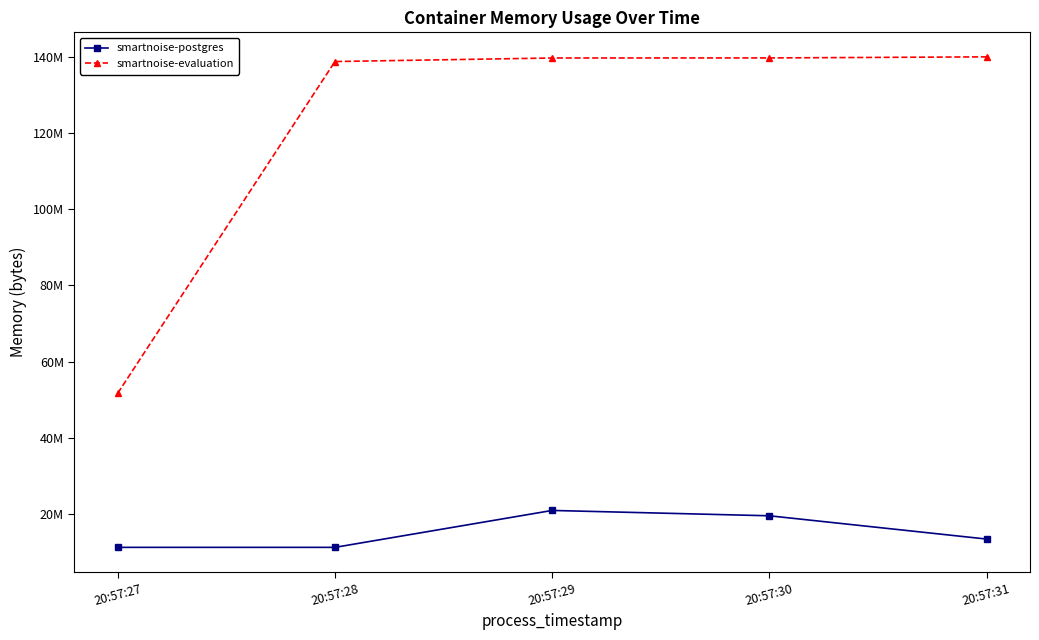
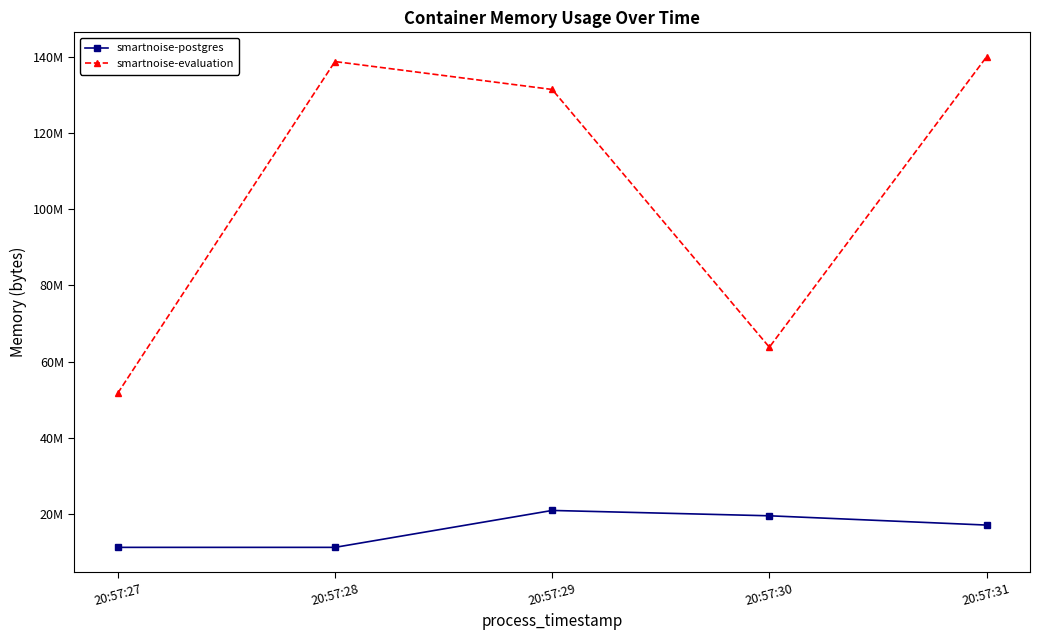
  {
    "smartnoise-postgres": {
      "20:57:27": 11000000,
      "20:57:28": 11000000,
      "20:57:29": 21000000,
      "20:57:30": 20000000,
-     "20:57:31": 13000000
+     "20:57:31": 17000000
    },
    "smartnoise-evaluation": {
      "20:57:27": 52000000,
      "20:57:28": 139000000,
-     "20:57:29": 140000000,
-     "20:57:30": 140000000,
+     "20:57:29": 131000000,
+     "20:57:30": 64000000,
      "20:57:31": 140000000
    }
  }
